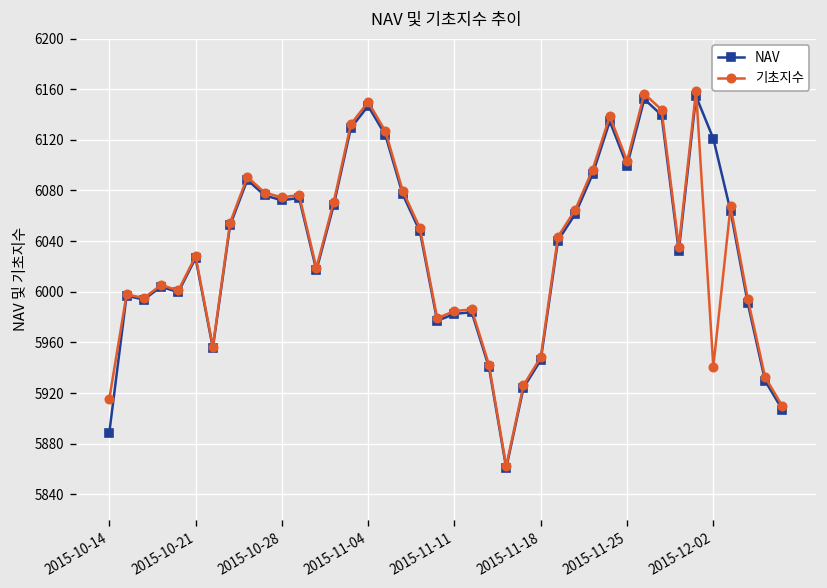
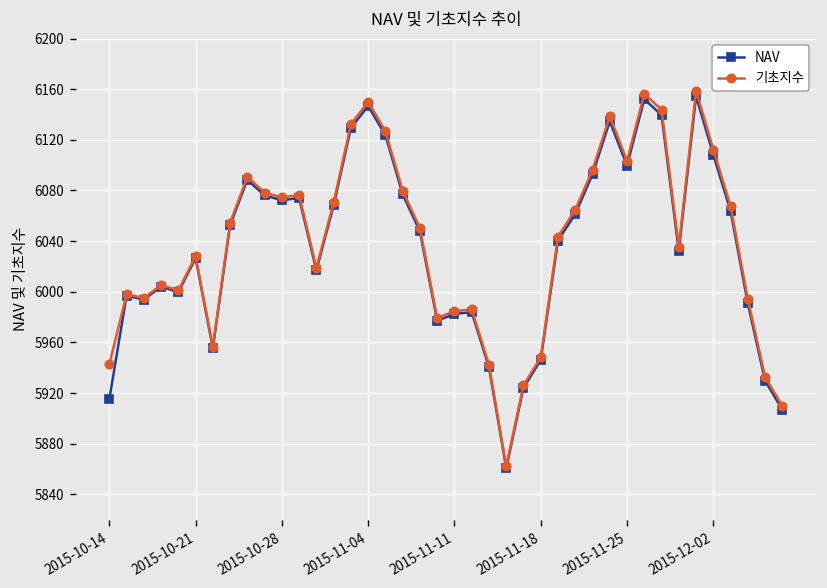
  {
    "NAV": {
-     "2015-10-14": 5889,
+     "2015-10-14": 5915,
      "2015-11-04": 6147,
      "2015-11-25": 6100,
-     "2015-12-02": 6121
+     "2015-12-02": 6108
    },
    "기초지수": {
-     "2015-10-14": 5915,
+     "2015-10-14": 5943,
      "2015-11-04": 6150,
      "2015-11-25": 6103,
-     "2015-12-02": 5941
+     "2015-12-02": 6112
    }
  }
